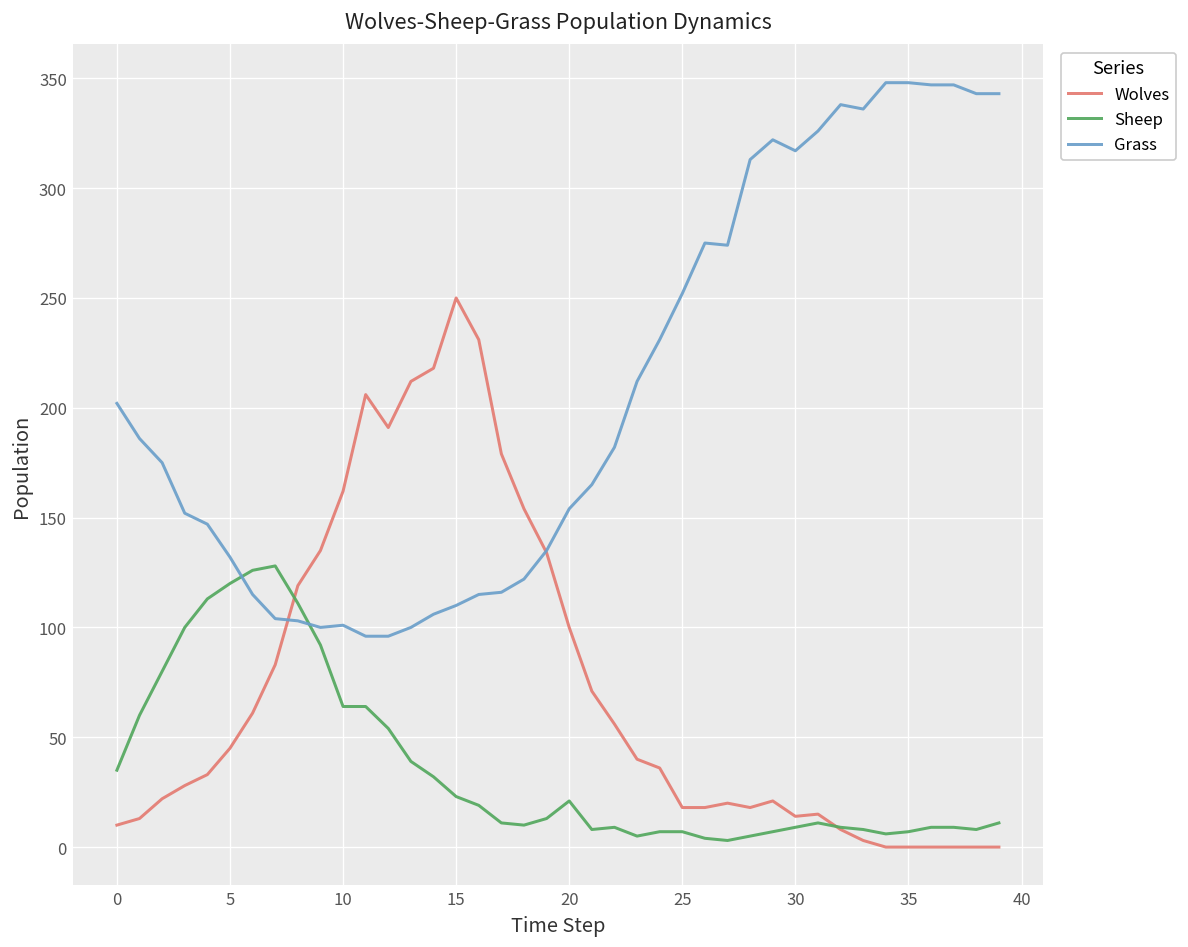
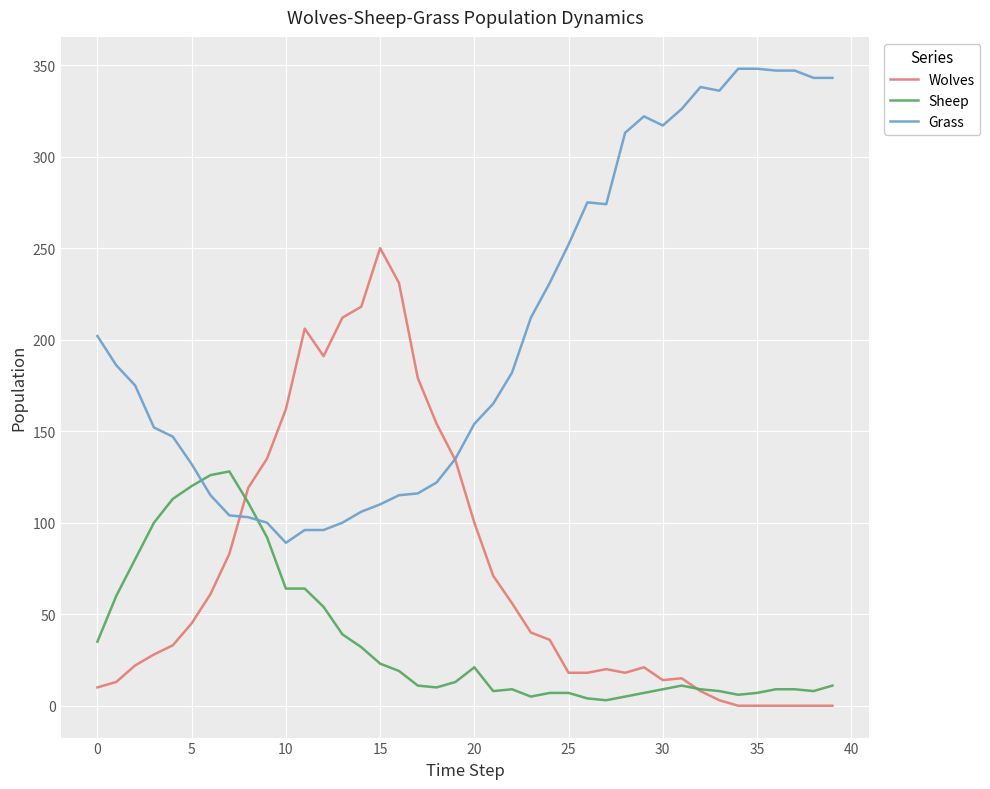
  {
    "Wolves": {
      "0": 10,
      "5": 45,
      "10": 162,
      "15": 250,
      "20": 100,
      "25": 18,
      "30": 14,
      "35": 0
    },
    "Sheep": {
      "0": 35,
      "5": 120,
      "10": 64,
      "15": 23,
      "20": 21,
      "25": 7,
      "30": 9,
      "35": 7
    },
    "Grass": {
      "0": 202,
      "5": 132,
-     "10": 101,
+     "10": 89,
      "15": 110,
      "20": 154,
      "25": 252,
      "30": 317,
      "35": 348
    }
  }
